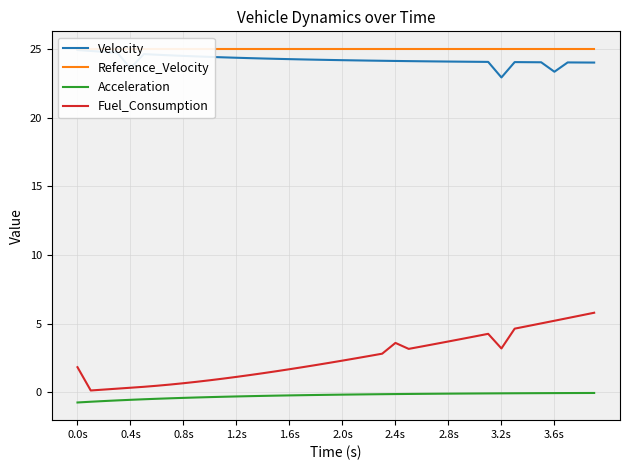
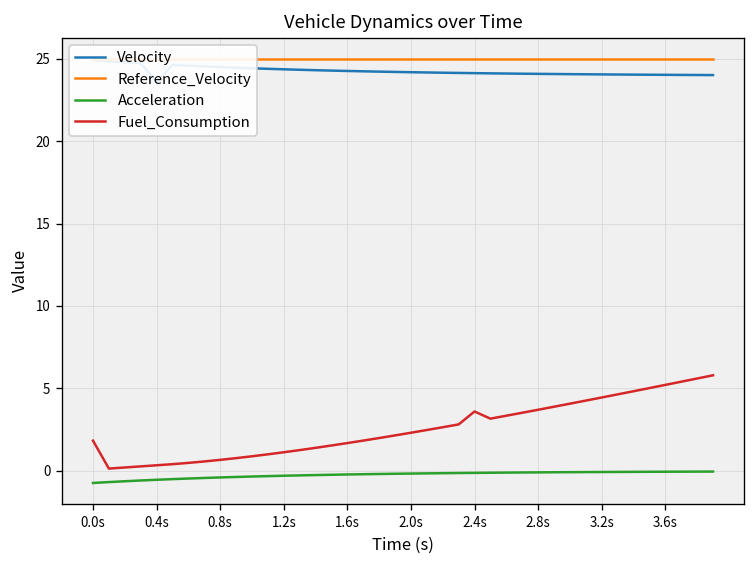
  {
    "Velocity": {
      "1.2s": 24.4,
      "1.6s": 24.3,
      "2.0s": 24.2,
      "2.4s": 24.1,
      "2.8s": 24.1,
-     "3.2s": 22.9,
-     "3.6s": 23.3
+     "3.2s": 24.1,
+     "3.6s": 24.0
    },
    "Reference_Velocity": {
      "1.2s": 25.0,
      "1.6s": 25.0,
      "2.0s": 25.0,
      "2.4s": 25.0,
      "2.8s": 25.0,
      "3.2s": 25.0,
      "3.6s": 25.0
    },
    "Acceleration": {
      "0.0s": -0.7,
      "0.4s": -0.5,
      "0.8s": -0.4,
      "1.2s": -0.3,
      "1.6s": -0.2,
      "2.0s": -0.2,
      "2.4s": -0.1,
      "2.8s": -0.1,
      "3.2s": -0.1,
      "3.6s": -0.1
    },
    "Fuel_Consumption": {
      "0.0s": 1.8,
      "0.4s": 0.3,
      "0.8s": 0.7,
      "1.2s": 1.1,
      "1.6s": 1.7,
      "2.0s": 2.3,
      "2.4s": 3.6,
      "2.8s": 3.7,
-     "3.2s": 3.2,
+     "3.2s": 4.4,
      "3.6s": 5.2
    }
  }
